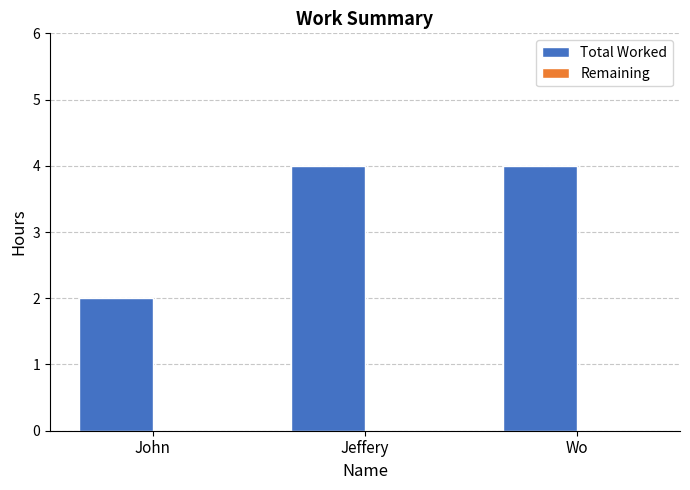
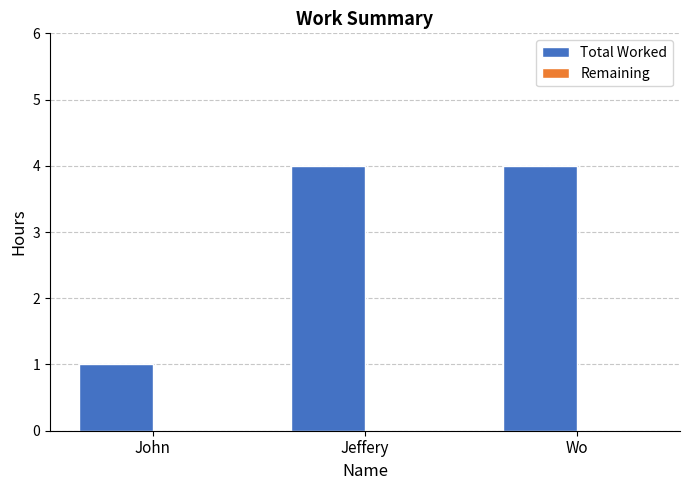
  {
    "Total Worked": {
-     "John": 2,
+     "John": 1,
      "Jeffery": 4,
      "Wo": 4
    },
    "Remaining": {
      "John": 0,
      "Jeffery": 0,
      "Wo": 0
    }
  }
